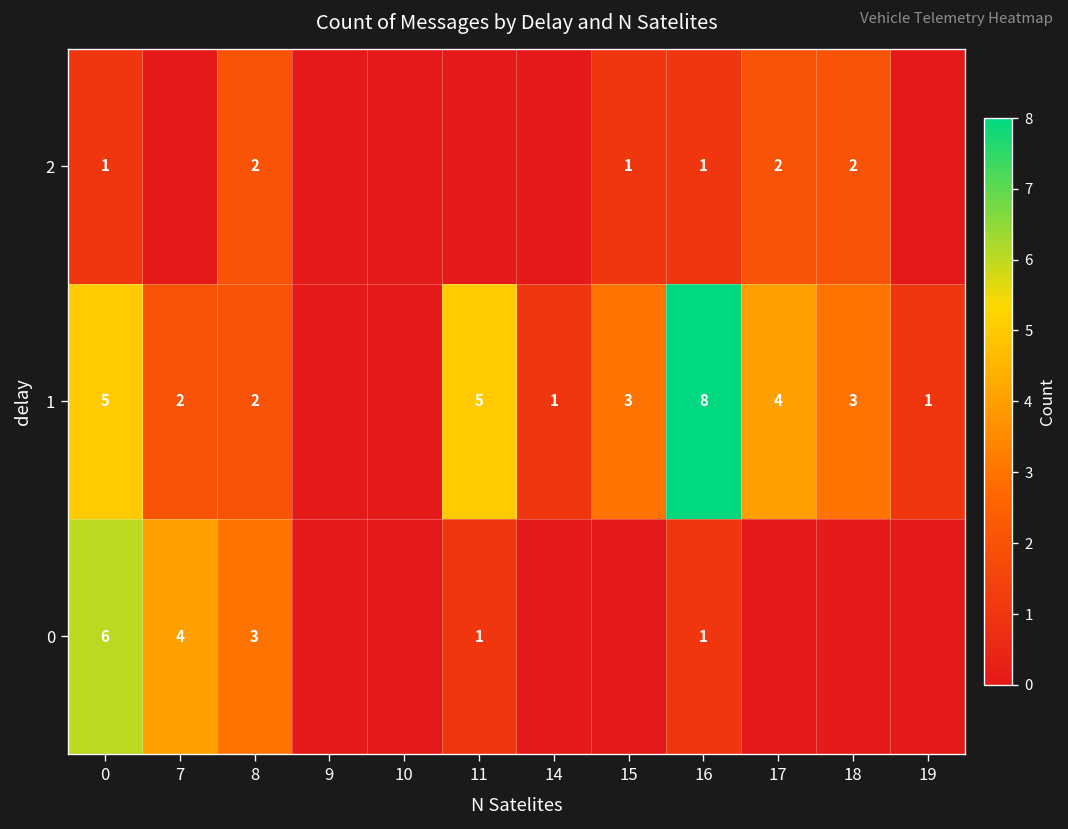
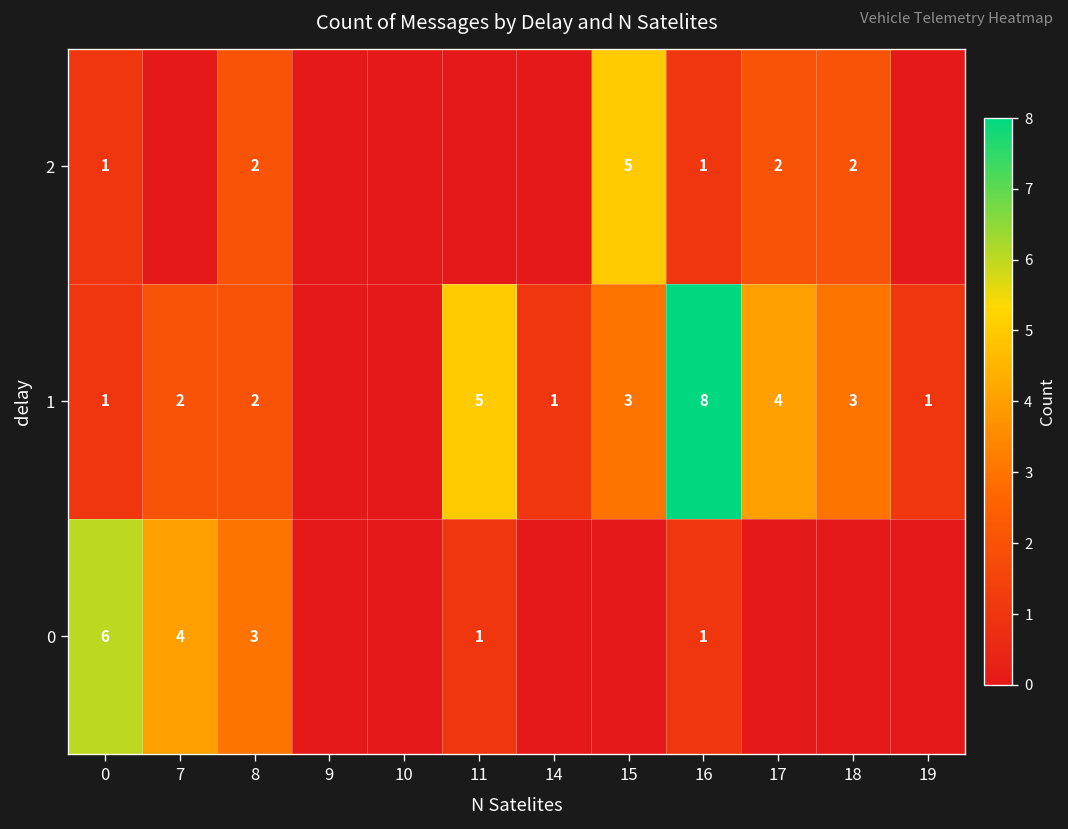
  {
    "2": {
      "0": 1,
      "8": 2,
-     "15": 1,
+     "15": 5,
      "16": 1,
      "17": 2,
      "18": 2
    },
    "1": {
-     "0": 5,
+     "0": 1,
      "7": 2,
      "8": 2,
      "11": 5,
      "14": 1,
      "15": 3,
      "16": 8,
      "17": 4,
      "18": 3,
      "19": 1
    },
    "0": {
      "0": 6,
      "7": 4,
      "8": 3,
      "11": 1,
      "16": 1
    }
  }
